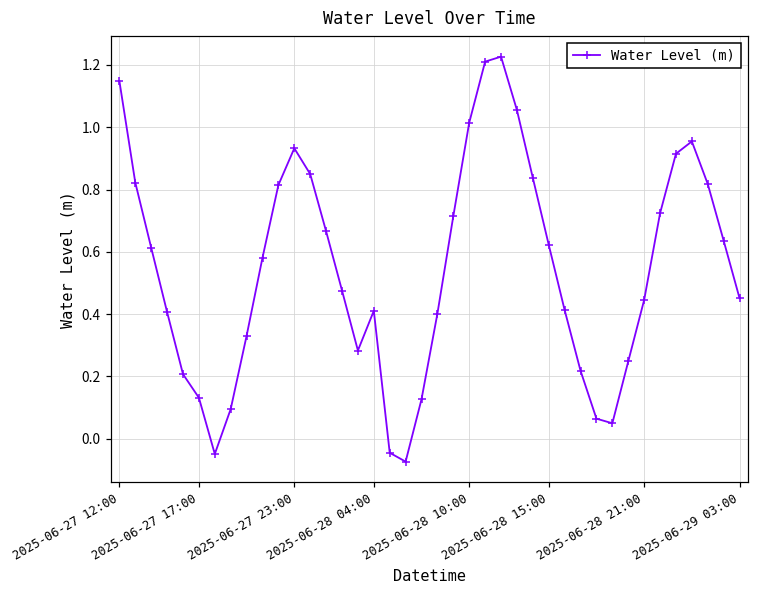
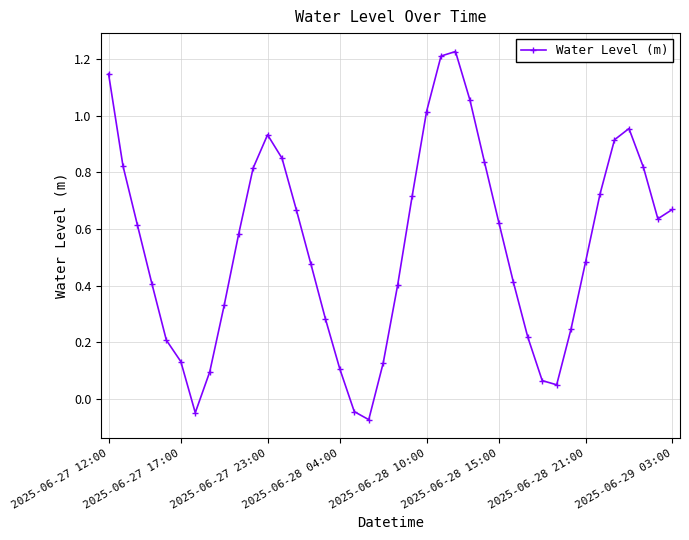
  {
    "2025-06-27 12:00": 1.15,
    "2025-06-27 17:00": 0.13,
    "2025-06-27 23:00": 0.93,
-   "2025-06-28 04:00": 0.41,
+   "2025-06-28 04:00": 0.11,
    "2025-06-28 10:00": 1.01,
    "2025-06-28 15:00": 0.62,
-   "2025-06-28 21:00": 0.45,
-   "2025-06-29 03:00": 0.45
+   "2025-06-28 21:00": 0.48,
+   "2025-06-29 03:00": 0.67
  }
